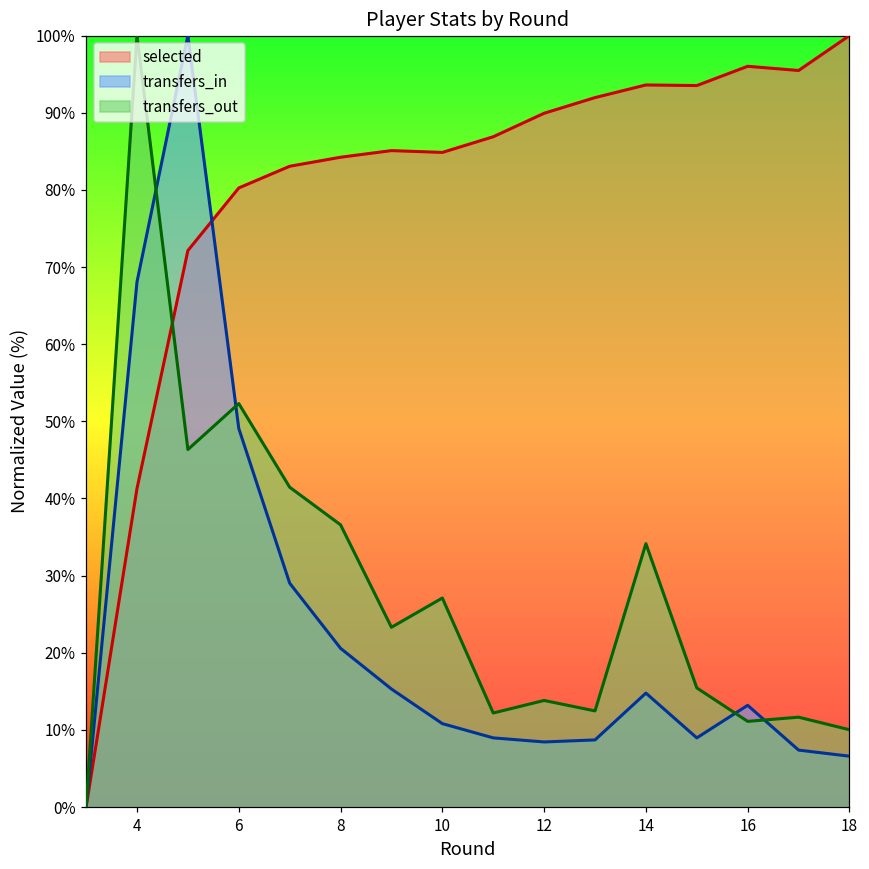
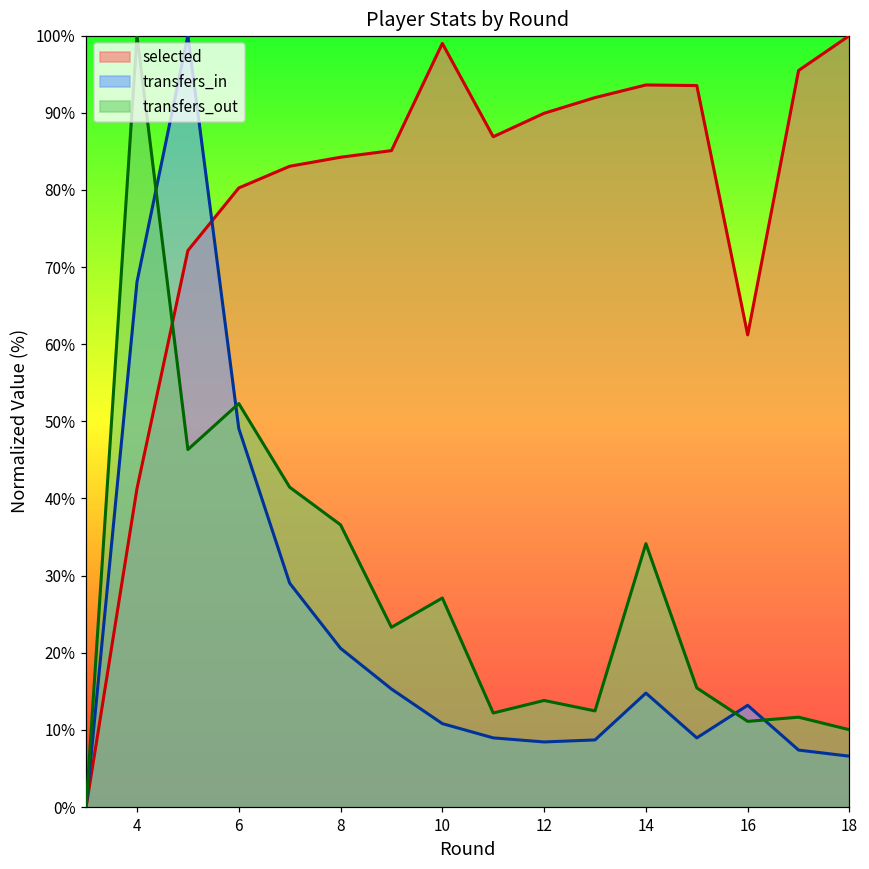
  {
    "selected": {
      "4": "41%",
      "6": "80%",
      "8": "84%",
-     "10": "85%",
+     "10": "99%",
      "12": "90%",
      "14": "94%",
-     "16": "96%",
+     "16": "61%",
      "18": "100%"
    },
    "transfers_in": {
      "4": "68%",
      "6": "49%",
      "8": "21%",
      "10": "11%",
      "12": "8%",
      "14": "15%",
      "16": "13%",
      "18": "7%"
    },
    "transfers_out": {
      "4": "100%",
      "6": "52%",
      "8": "37%",
      "10": "27%",
      "12": "14%",
      "14": "34%",
      "16": "11%",
      "18": "10%"
    }
  }
